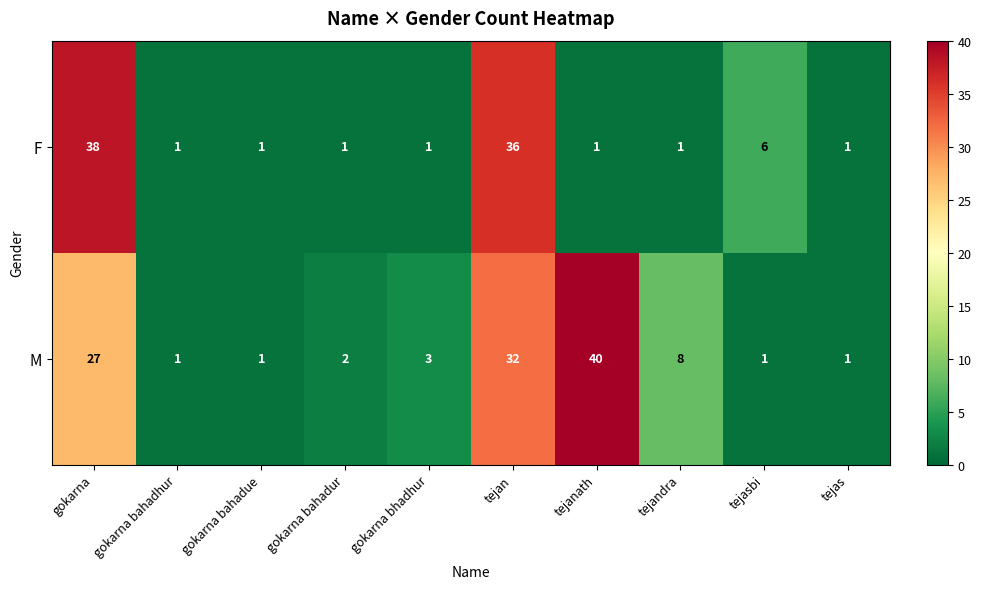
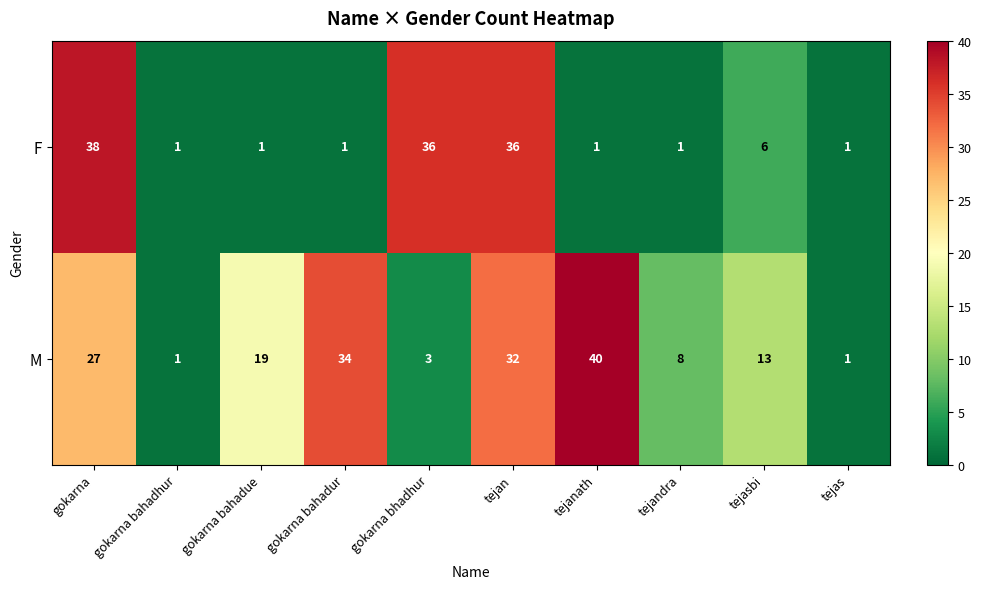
  {
    "F": {
      "gokarna": 38,
      "gokarna bahadhur": 1,
      "gokarna bahadue": 1,
      "gokarna bahadur": 1,
-     "gokarna bhadhur": 1,
+     "gokarna bhadhur": 36,
      "tejan": 36,
      "tejanath": 1,
      "tejandra": 1,
      "tejasbi": 6,
      "tejas": 1
    },
    "M": {
      "gokarna": 27,
      "gokarna bahadhur": 1,
-     "gokarna bahadue": 1,
-     "gokarna bahadur": 2,
+     "gokarna bahadue": 19,
+     "gokarna bahadur": 34,
      "gokarna bhadhur": 3,
      "tejan": 32,
      "tejanath": 40,
      "tejandra": 8,
-     "tejasbi": 1,
+     "tejasbi": 13,
      "tejas": 1
    }
  }
